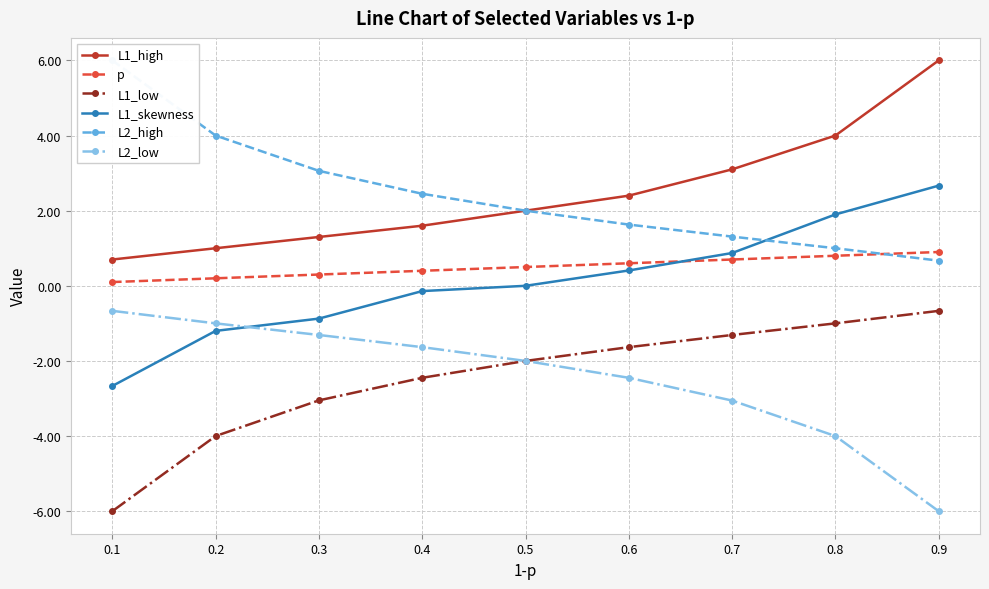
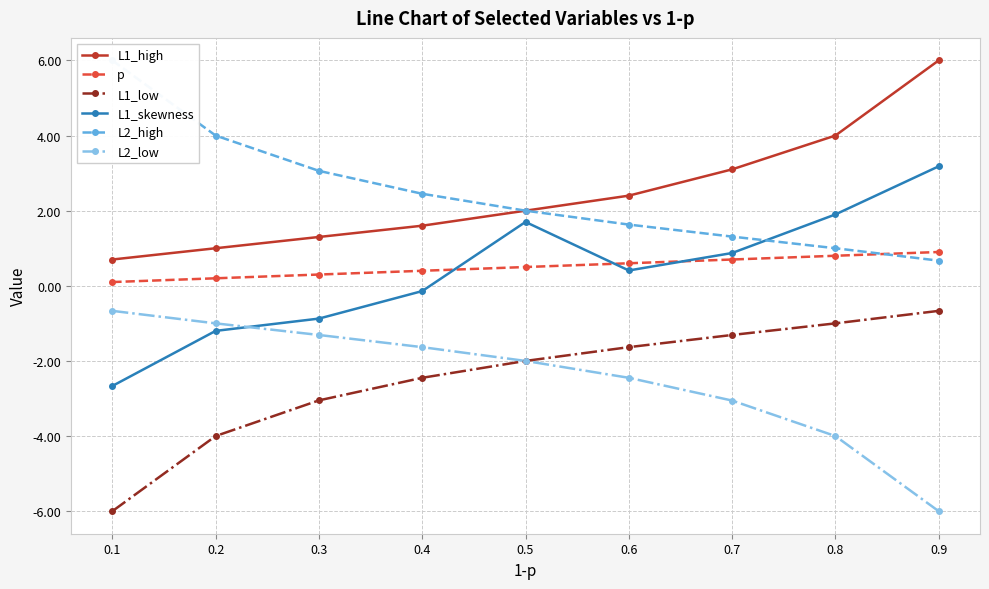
  {
    "L1_skewness": {
      "0.1": -2.7,
      "0.2": -1.2,
      "0.3": -0.9,
      "0.4": -0.1,
-     "0.5": 0.0,
+     "0.5": 1.7,
      "0.6": 0.4,
      "0.7": 0.9,
      "0.8": 1.9,
-     "0.9": 2.7
+     "0.9": 3.2
    }
  }
